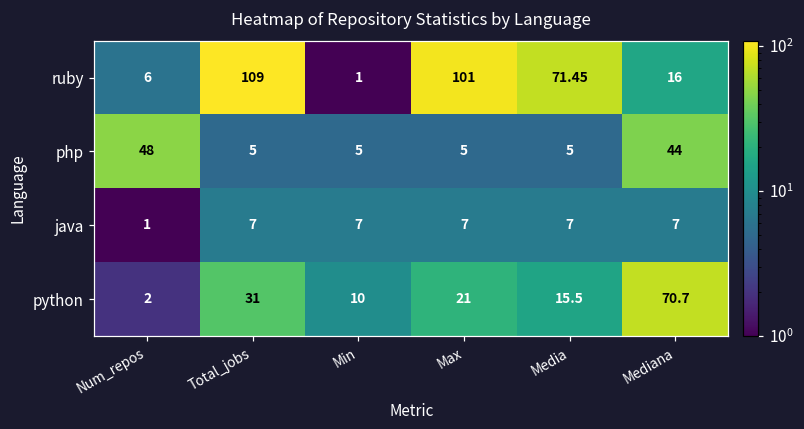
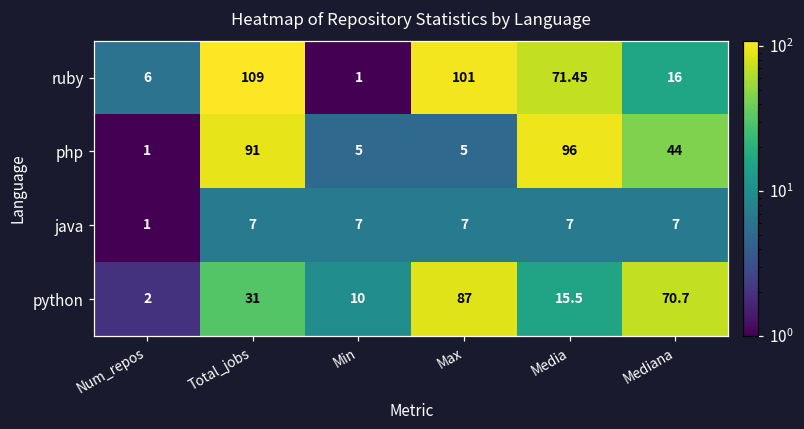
  {
    "ruby": {
      "Num_repos": 6,
      "Total_jobs": 109,
      "Min": 1,
      "Max": 101,
      "Media": 71.45,
      "Mediana": 16
    },
    "php": {
-     "Num_repos": 48,
-     "Total_jobs": 5,
+     "Num_repos": 1,
+     "Total_jobs": 91,
      "Min": 5,
      "Max": 5,
-     "Media": 5,
+     "Media": 96,
      "Mediana": 44
    },
    "java": {
      "Num_repos": 1,
      "Total_jobs": 7,
      "Min": 7,
      "Max": 7,
      "Media": 7,
      "Mediana": 7
    },
    "python": {
      "Num_repos": 2,
      "Total_jobs": 31,
      "Min": 10,
-     "Max": 21,
+     "Max": 87,
      "Media": 15.5,
      "Mediana": 70.7
    }
  }
